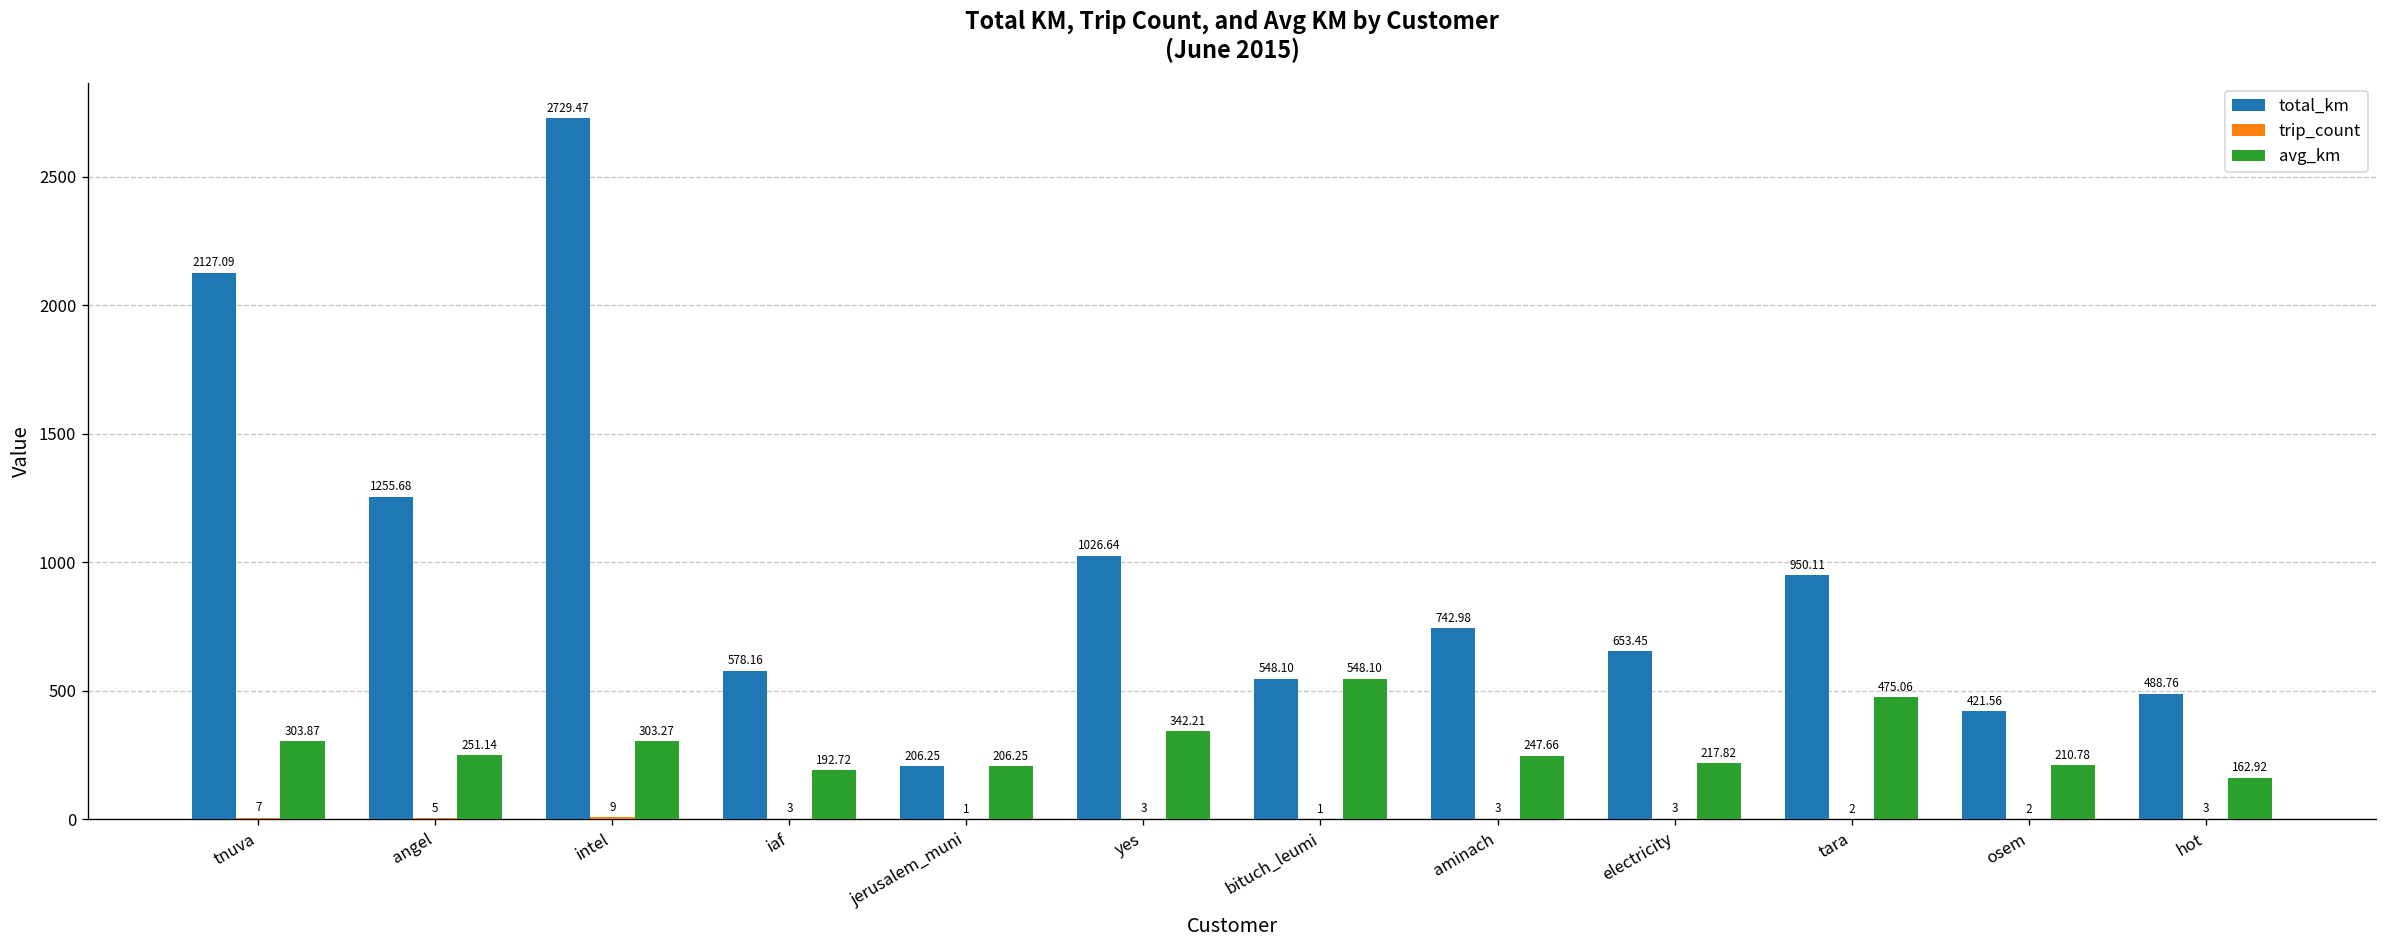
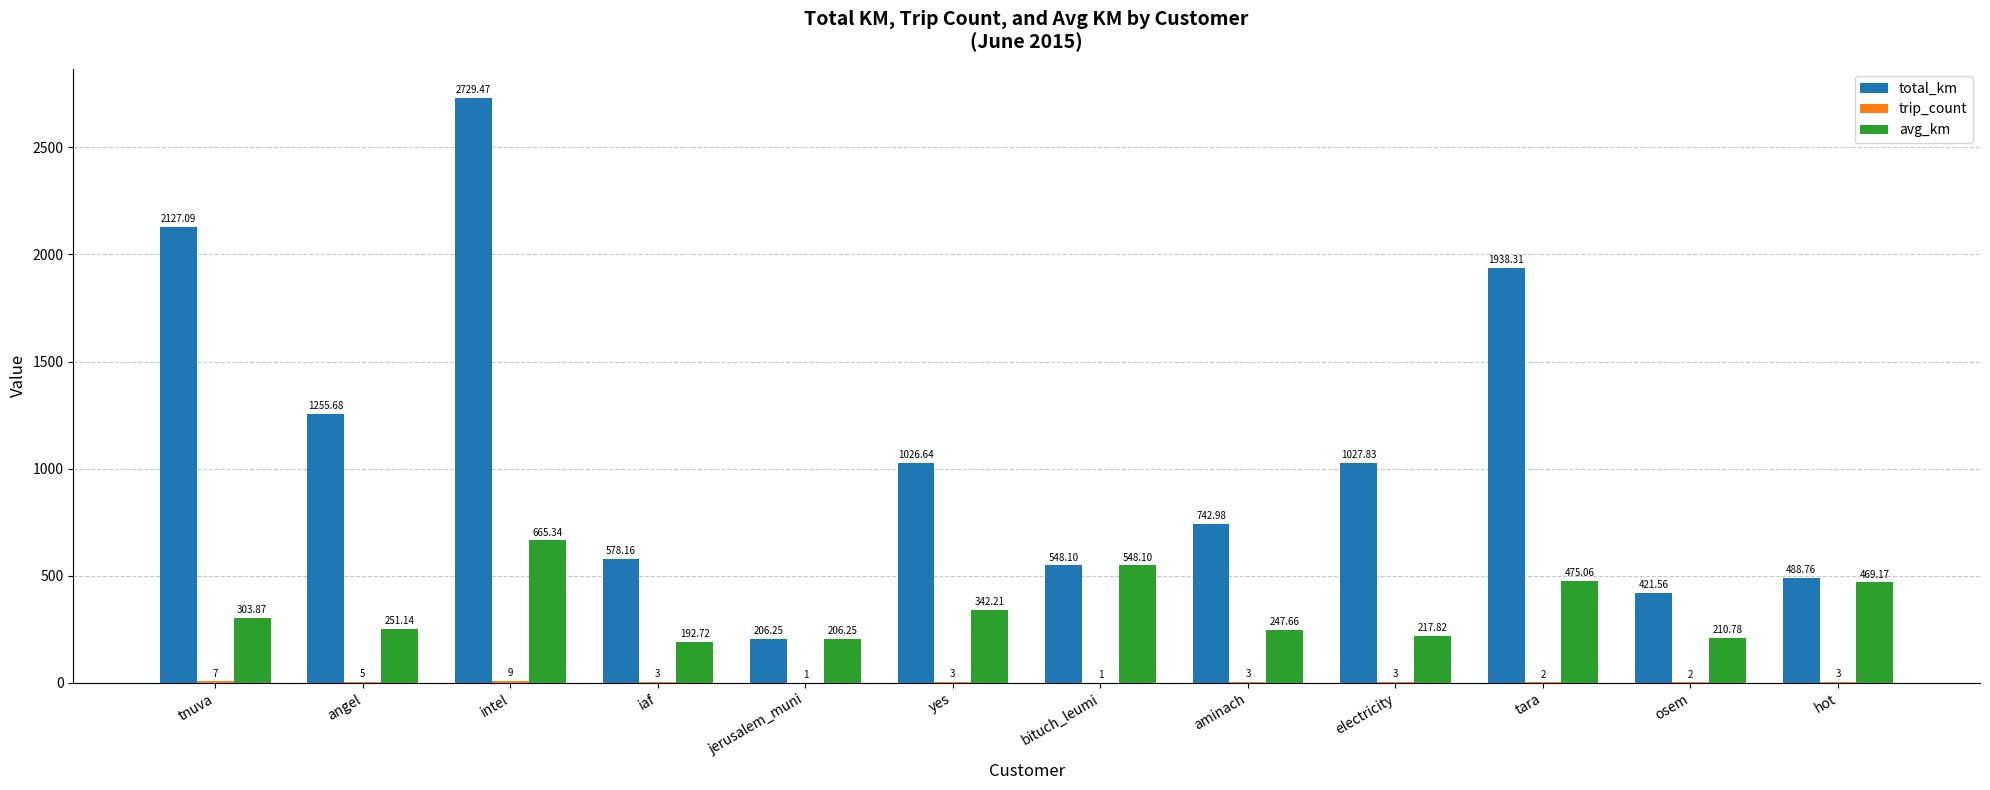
  {
    "total_km": {
      "tnuva": 2127.09,
      "angel": 1255.68,
      "intel": 2729.47,
      "iaf": 578.16,
      "jerusalem_muni": 206.25,
      "yes": 1026.64,
      "bituch_leumi": 548.10,
      "aminach": 742.98,
-     "electricity": 653.45,
-     "tara": 950.11,
+     "electricity": 1027.83,
+     "tara": 1938.31,
      "osem": 421.56,
      "hot": 488.76
    },
    "trip_count": {
      "tnuva": 7,
      "angel": 5,
      "intel": 9,
      "iaf": 3,
      "jerusalem_muni": 1,
      "yes": 3,
      "bituch_leumi": 1,
      "aminach": 3,
      "electricity": 3,
      "tara": 2,
      "osem": 2,
      "hot": 3
    },
    "avg_km": {
      "tnuva": 303.87,
      "angel": 251.14,
-     "intel": 303.27,
+     "intel": 665.34,
      "iaf": 192.72,
      "jerusalem_muni": 206.25,
      "yes": 342.21,
      "bituch_leumi": 548.10,
      "aminach": 247.66,
      "electricity": 217.82,
      "tara": 475.06,
      "osem": 210.78,
-     "hot": 162.92
+     "hot": 469.17
    }
  }
